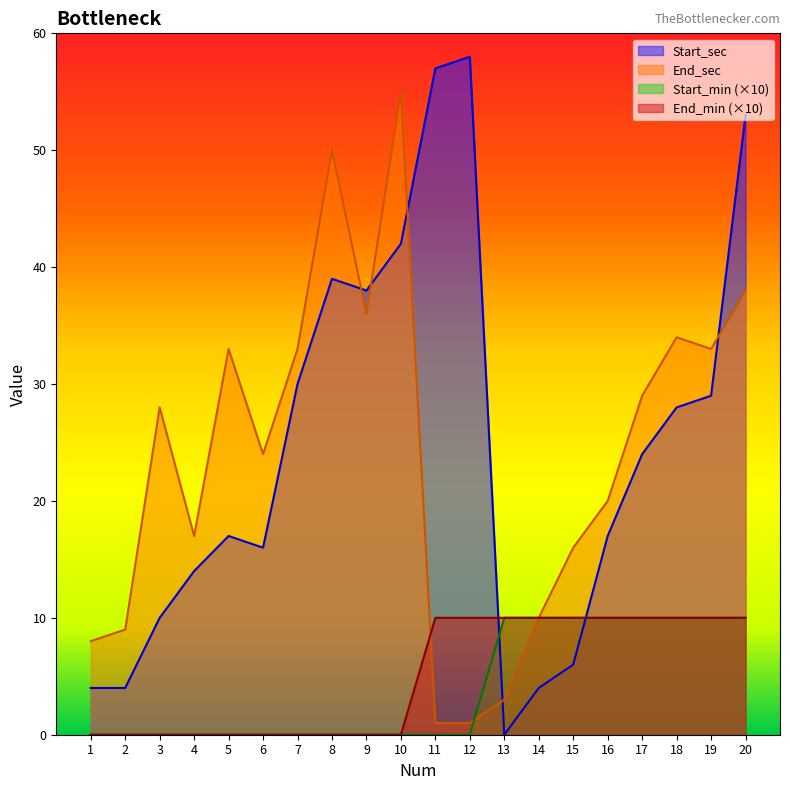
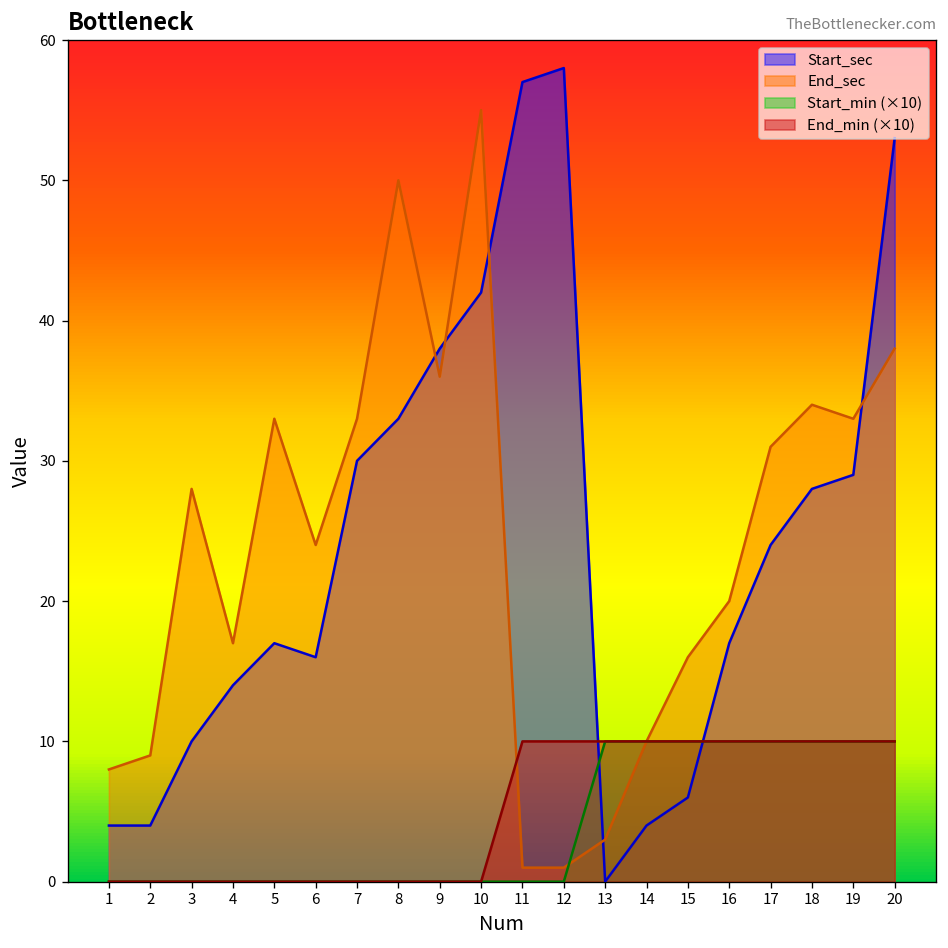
  {
    "Start_sec": {
      "1": 4,
      "2": 4,
      "3": 10,
      "4": 14,
      "5": 17,
      "6": 16,
      "7": 30,
-     "8": 39,
+     "8": 33,
      "9": 38,
      "10": 42,
      "11": 57,
      "12": 58,
      "13": 0,
      "14": 4,
      "15": 6,
      "16": 17,
      "17": 24,
      "18": 28,
      "19": 29
    },
    "End_sec": {
      "1": 8,
      "2": 9,
      "3": 28,
      "4": 17,
      "5": 33,
      "6": 24,
      "7": 33,
      "8": 50,
      "9": 36,
      "10": 55,
      "11": 1,
      "12": 1,
      "13": 3,
      "15": 16,
      "16": 20,
-     "17": 29,
+     "17": 31,
      "18": 34,
      "19": 33,
      "20": 38
    },
    "Start_min (×10)": {
      "11": 0,
      "12": 0
    },
    "End_min (×10)": {
      "11": 10,
      "12": 10
    }
  }
